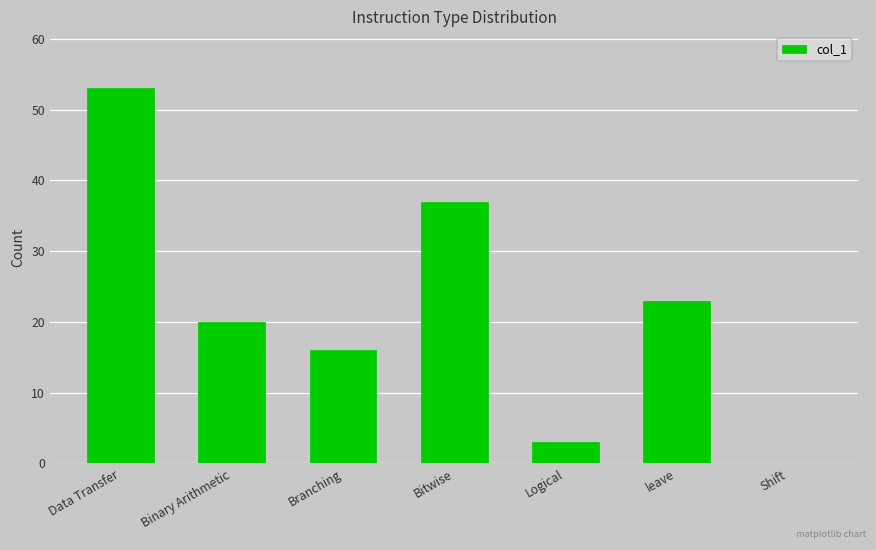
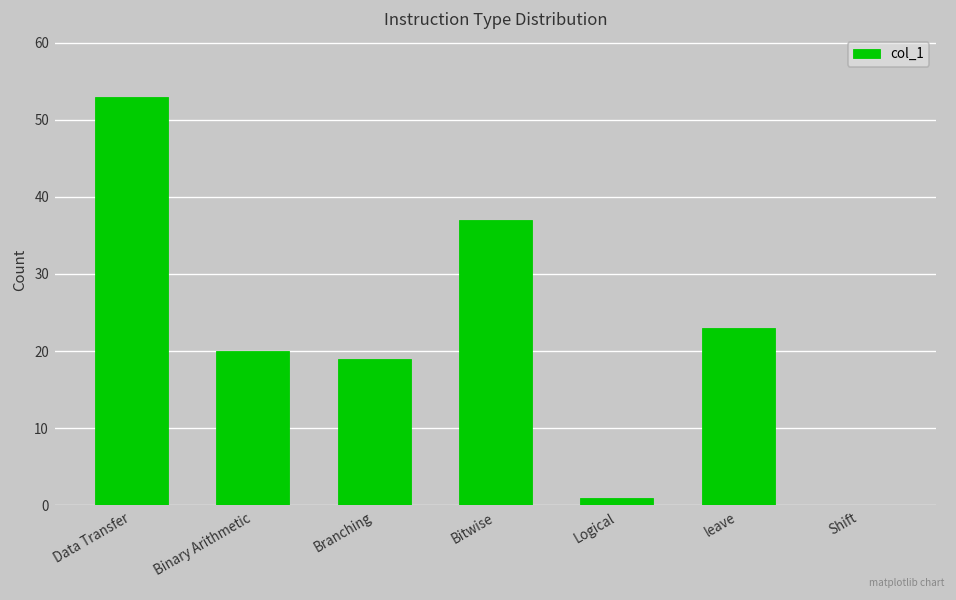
  {
    "Data Transfer": 53,
    "Binary Arithmetic": 20,
-   "Branching": 16,
+   "Branching": 19,
    "Bitwise": 37,
-   "Logical": 3,
+   "Logical": 1,
    "leave": 23,
    "Shift": 0
  }
